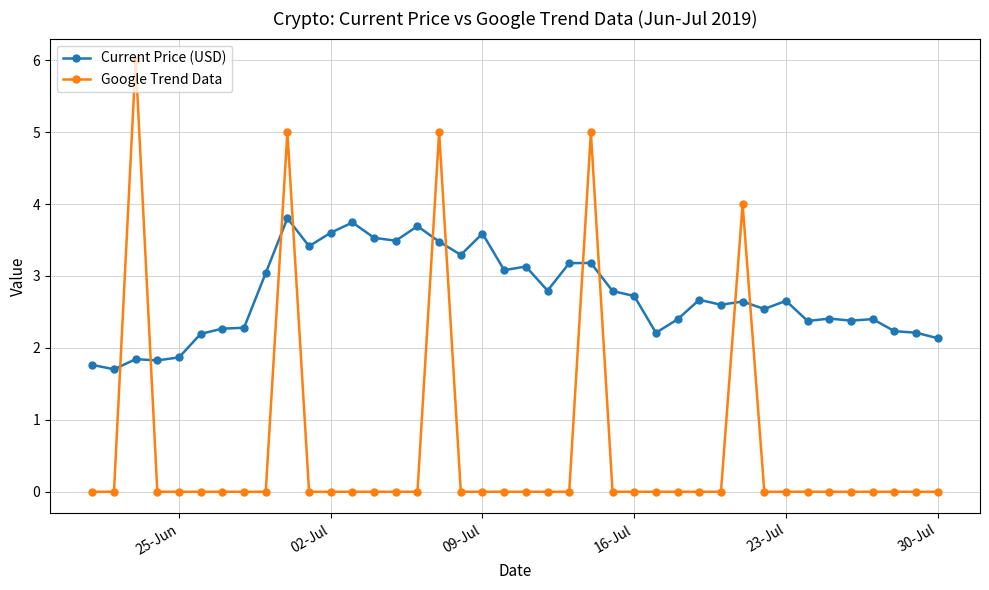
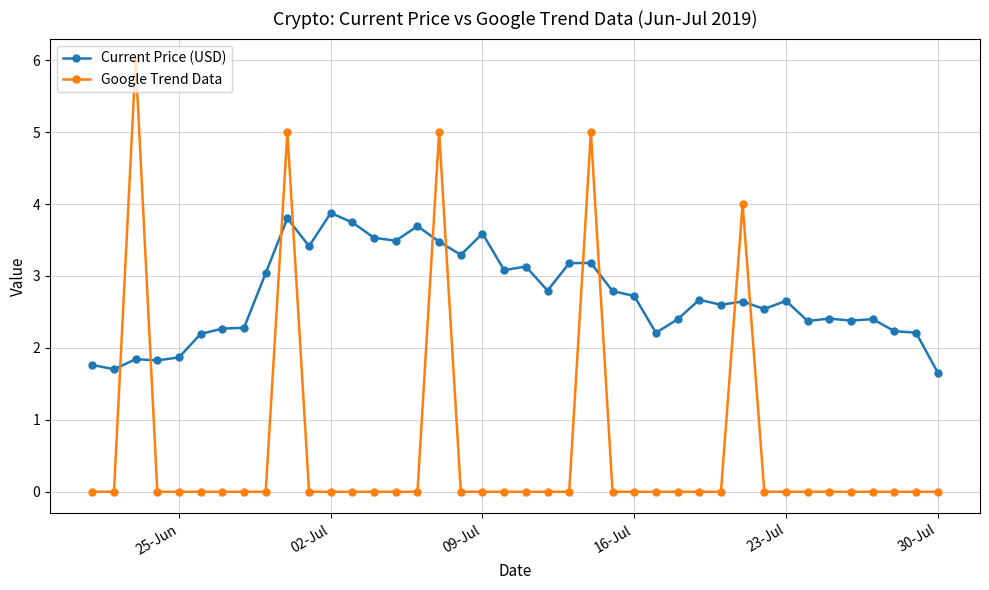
  {
    "Current Price (USD)": {
      "25-Jun": 1.9,
-     "02-Jul": 3.6,
+     "02-Jul": 3.9,
      "09-Jul": 3.6,
      "16-Jul": 2.7,
      "23-Jul": 2.7,
-     "30-Jul": 2.1
+     "30-Jul": 1.7
    },
    "Google Trend Data": {
      "25-Jun": 0.0,
      "02-Jul": 0.0,
      "09-Jul": 0.0,
      "16-Jul": 0.0,
      "23-Jul": 0.0,
      "30-Jul": 0.0
    }
  }
